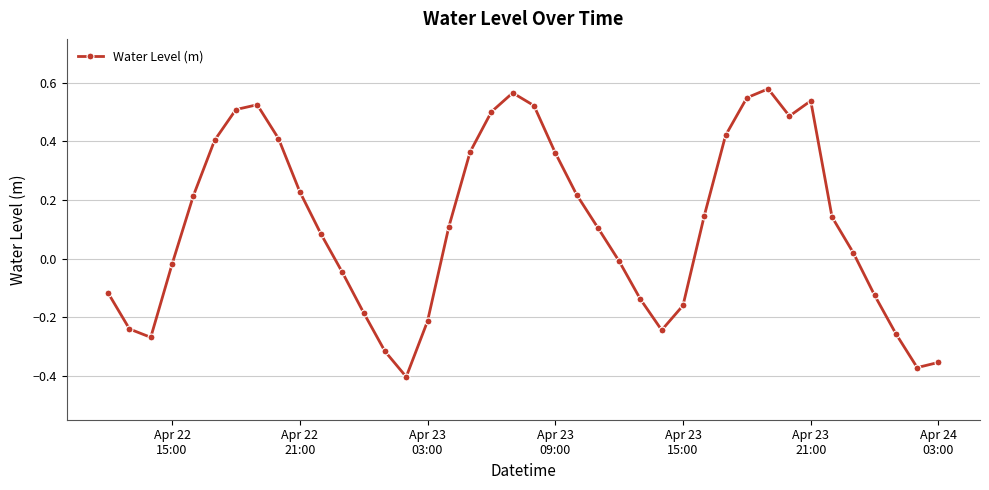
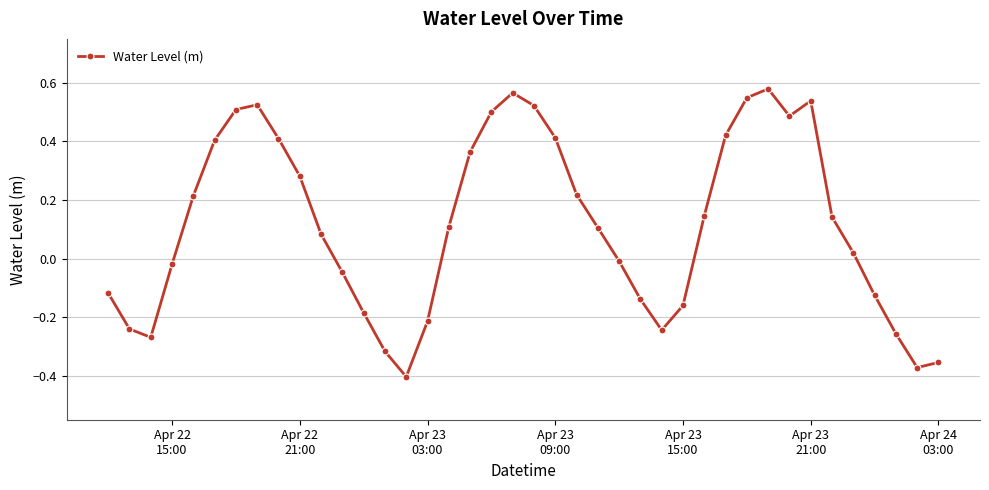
  {
    "Apr 22 15:00": -0.02,
-   "Apr 22 21:00": 0.23,
+   "Apr 22 21:00": 0.28,
    "Apr 23 03:00": -0.21,
-   "Apr 23 09:00": 0.36,
+   "Apr 23 09:00": 0.41,
    "Apr 23 15:00": -0.16,
    "Apr 23 21:00": 0.54,
    "Apr 24 03:00": -0.35
  }
